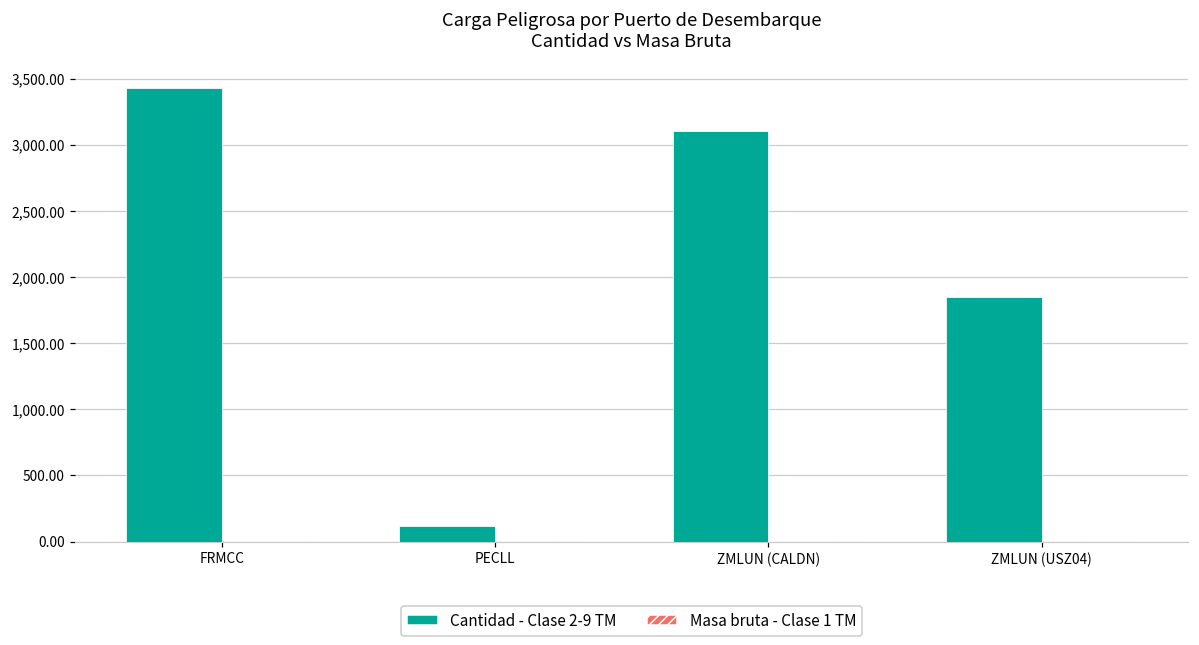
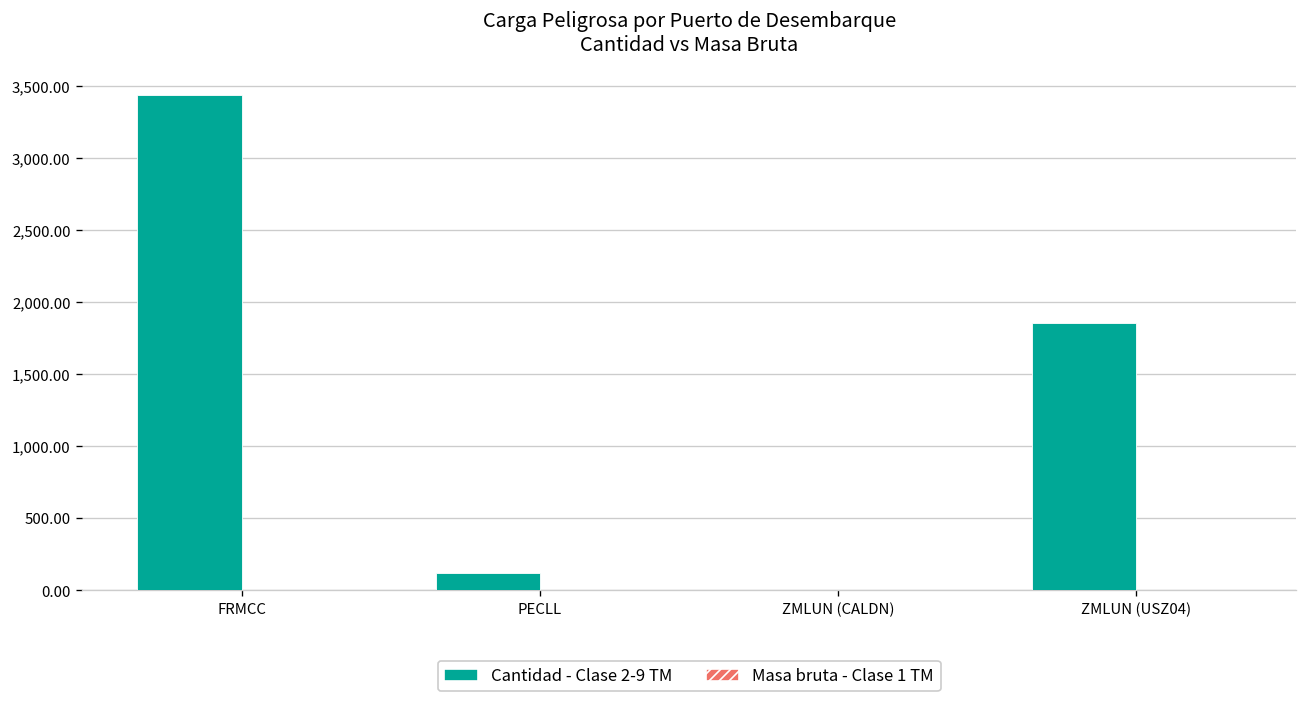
  {
    "Cantidad - Clase 2-9 TM": {
      "FRMCC": "3,430",
      "PECLL": "120",
-     "ZMLUN (CALDN)": "3,110",
+     "ZMLUN (CALDN)": "0",
      "ZMLUN (USZ04)": "1,850"
    }
  }
